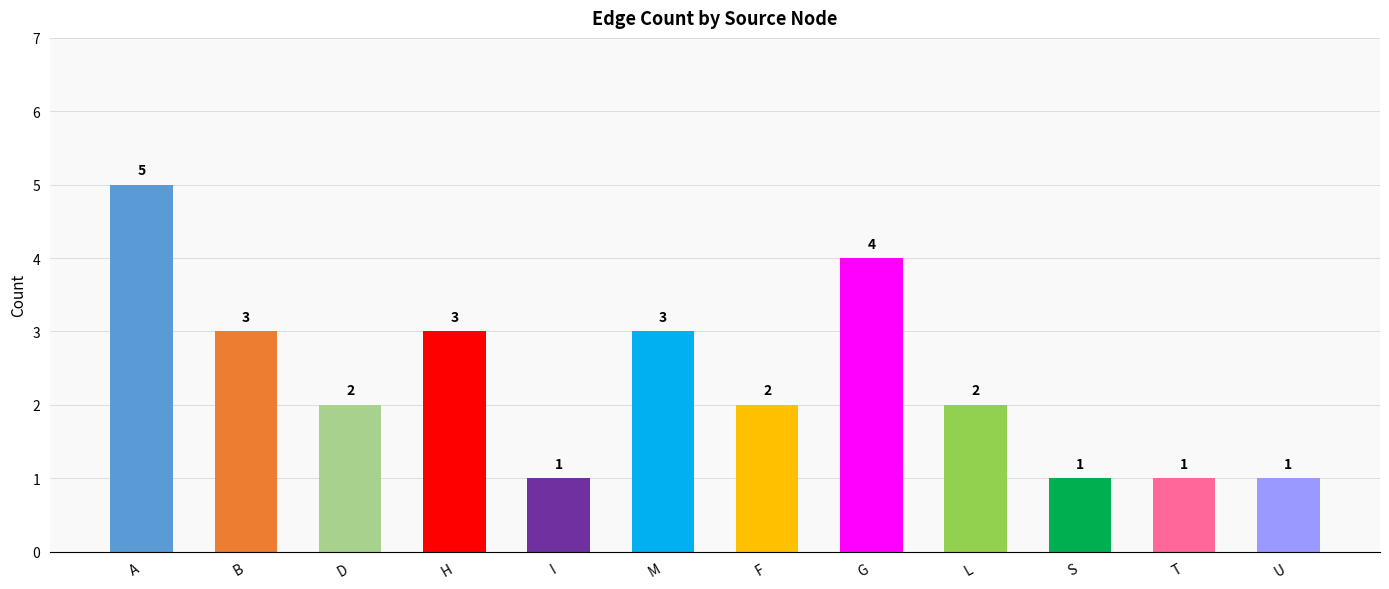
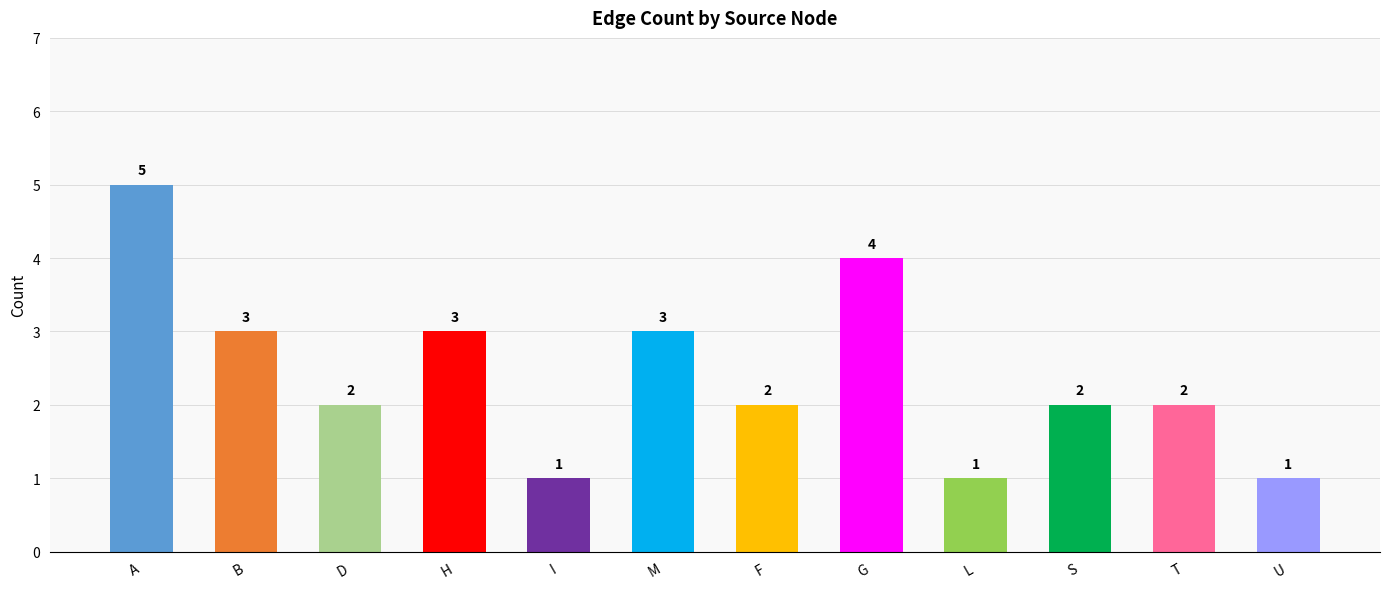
  {
    "A": 5,
    "B": 3,
    "D": 2,
    "H": 3,
    "I": 1,
    "M": 3,
    "F": 2,
    "G": 4,
-   "L": 2,
-   "S": 1,
-   "T": 1,
+   "L": 1,
+   "S": 2,
+   "T": 2,
    "U": 1
  }
